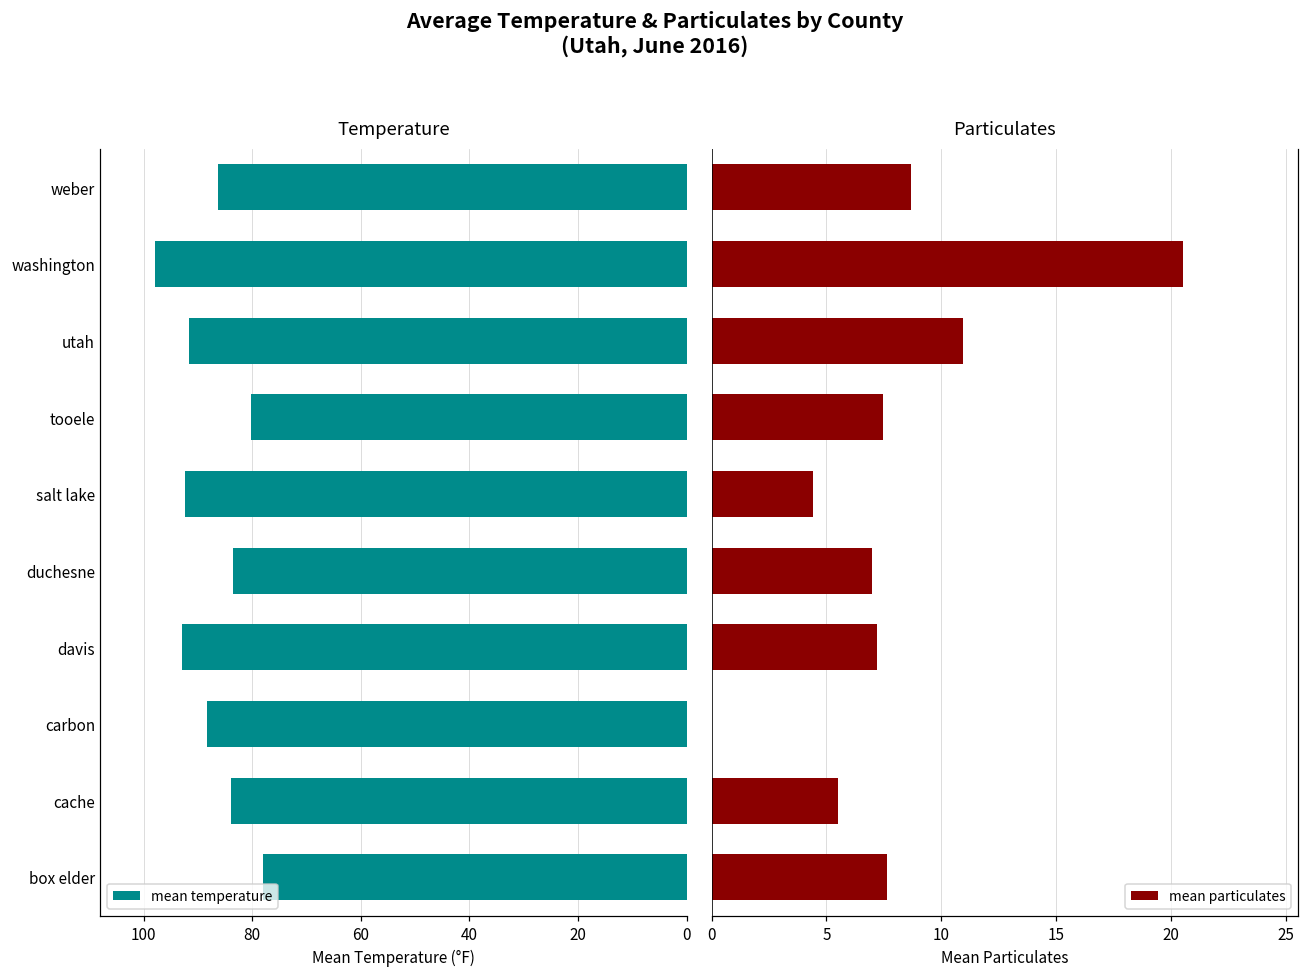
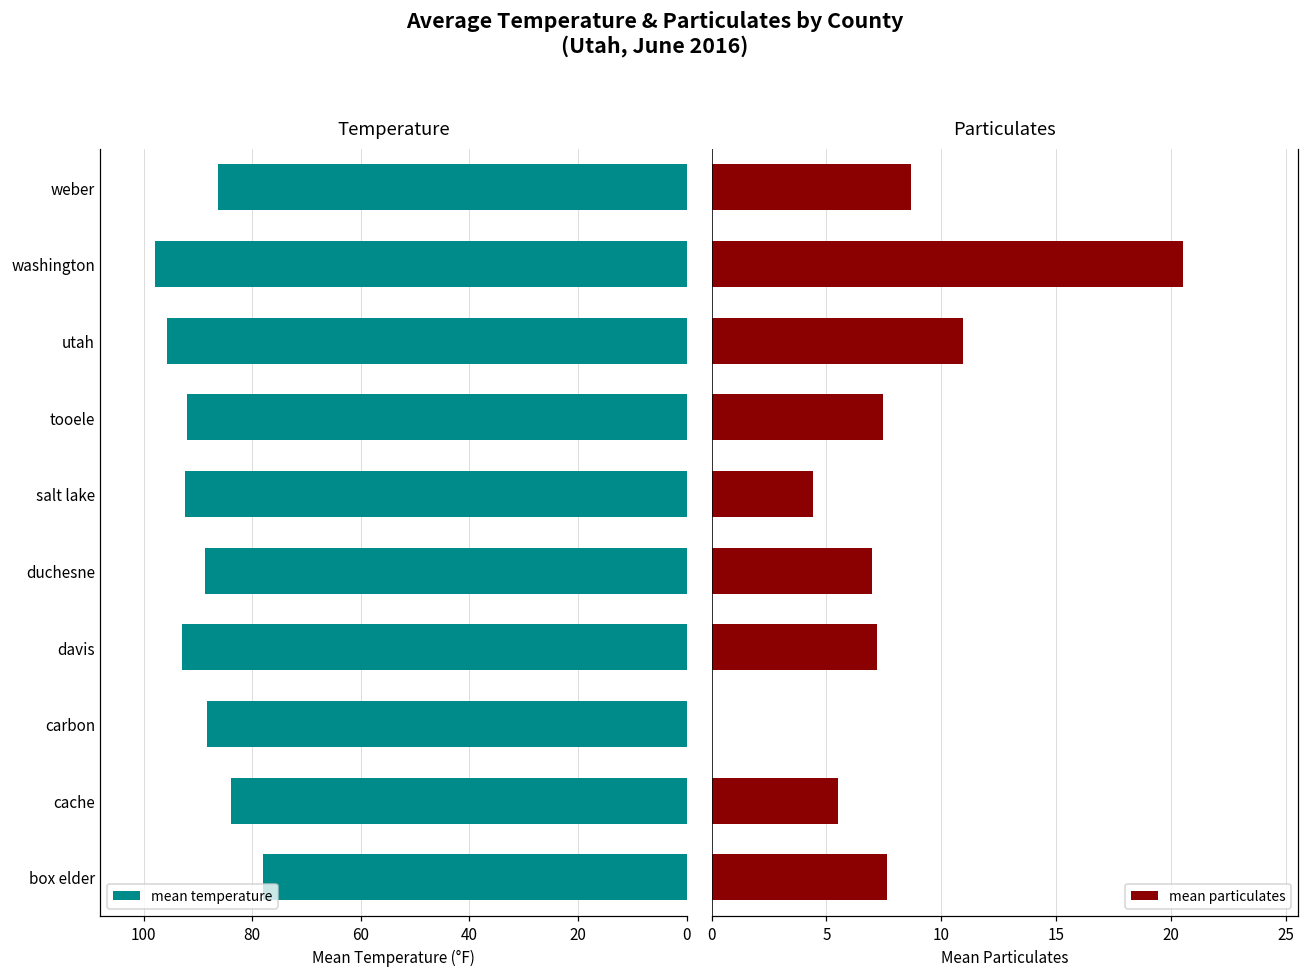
  {
    "Temperature": {
      "weber": 86,
      "washington": 98,
-     "utah": 92,
-     "tooele": 80,
+     "utah": 96,
+     "tooele": 92,
      "salt lake": 92,
-     "duchesne": 83,
+     "duchesne": 89,
      "davis": 93,
      "carbon": 88,
      "cache": 84,
      "box elder": 78
    }
  }
